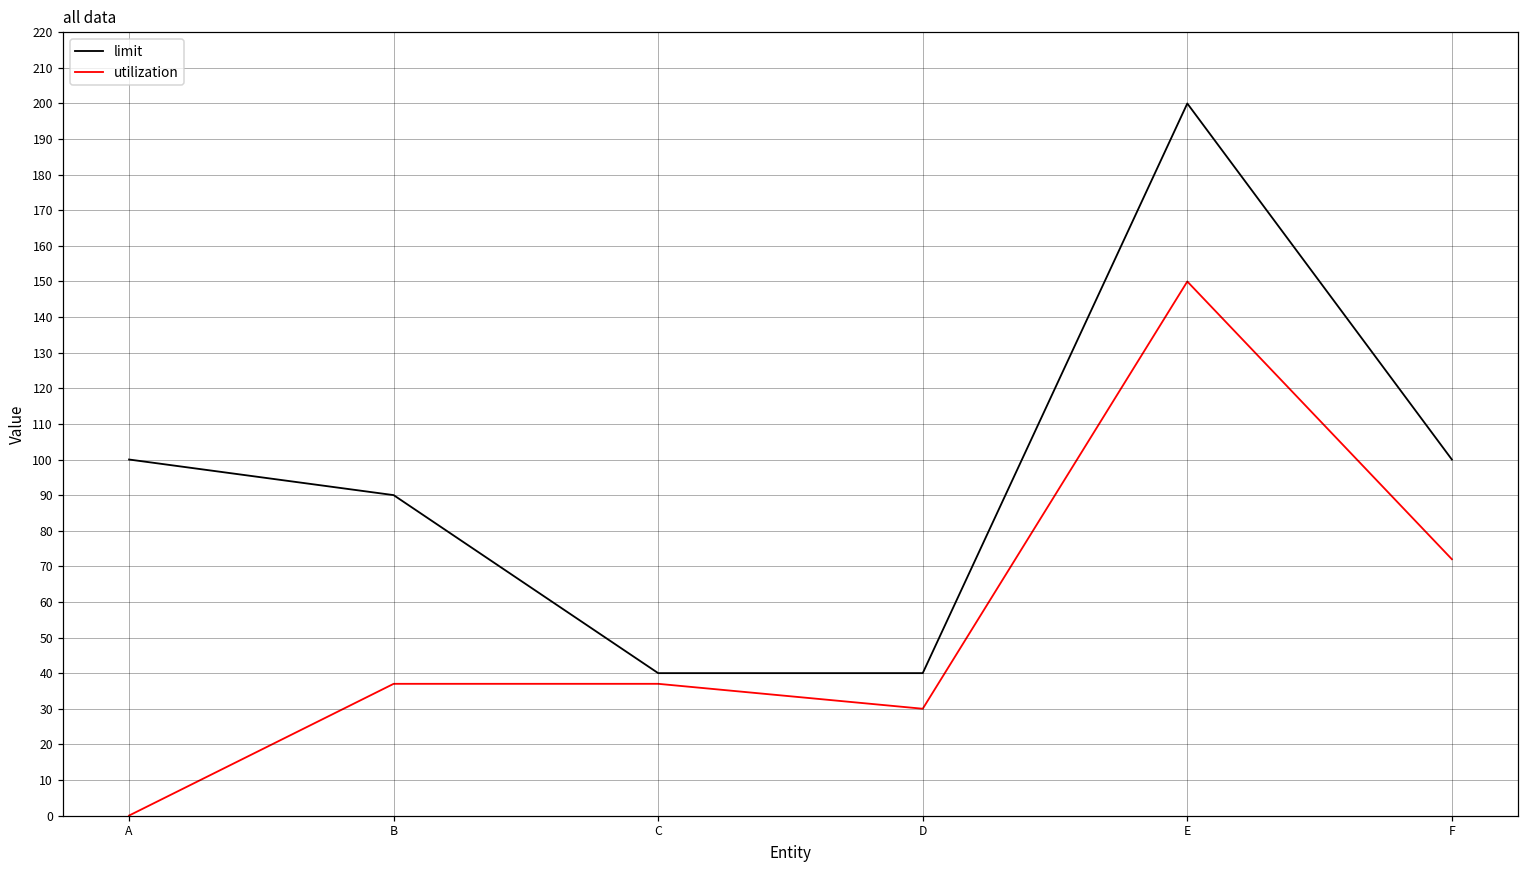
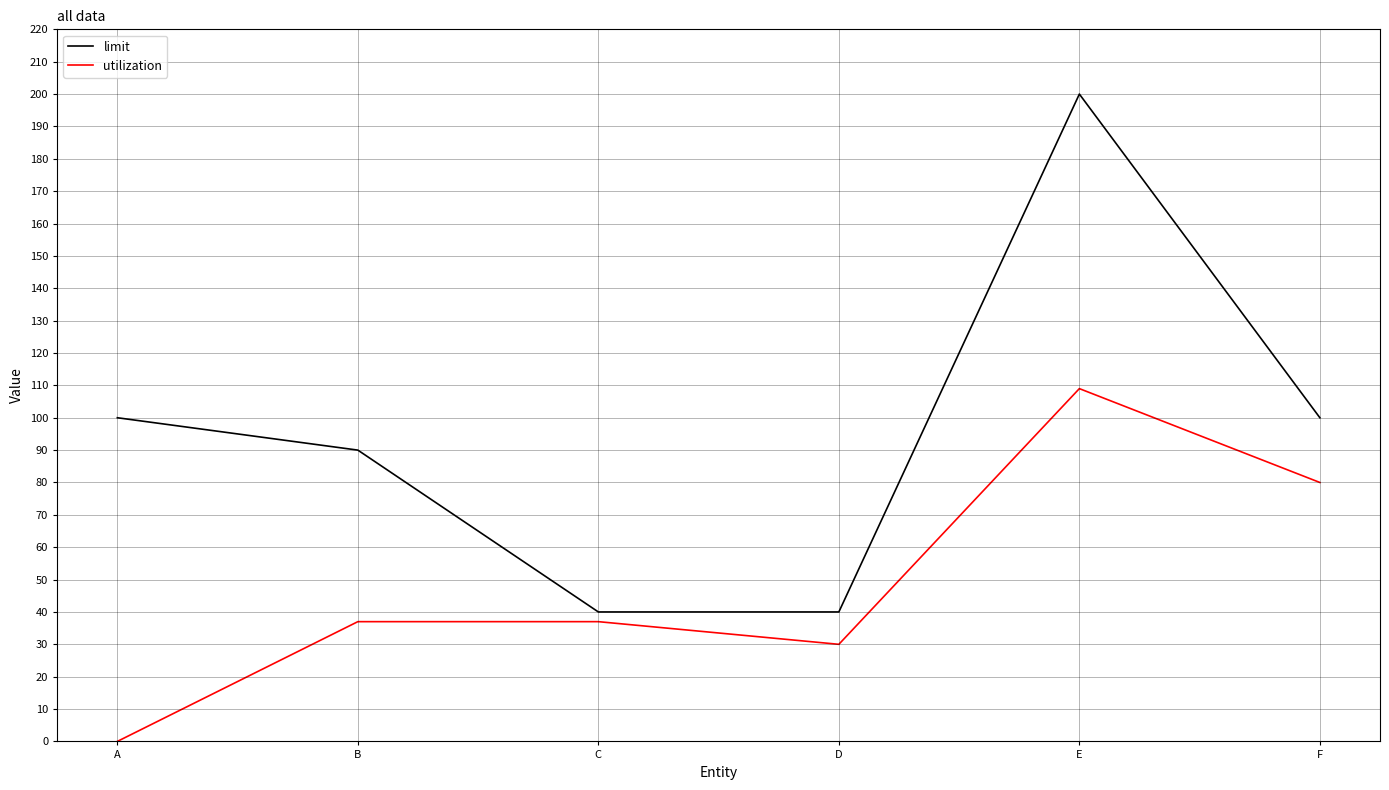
  {
    "limit": {
      "A": 100,
      "B": 90,
      "C": 40,
      "D": 40,
      "E": 200,
      "F": 100
    },
    "utilization": {
      "A": 0,
      "B": 37,
      "C": 37,
      "D": 30,
-     "E": 150,
-     "F": 72
+     "E": 109,
+     "F": 80
    }
  }
